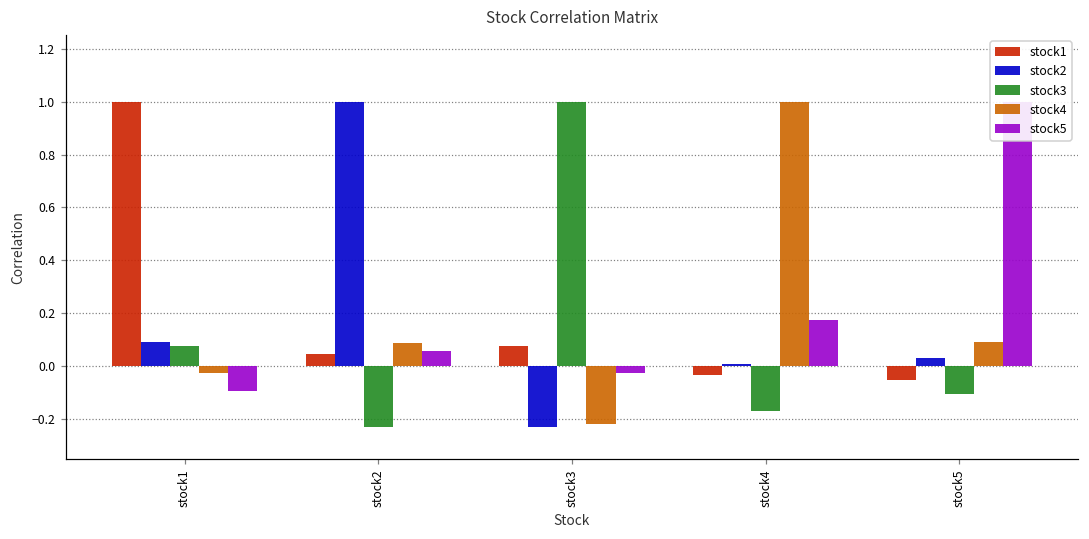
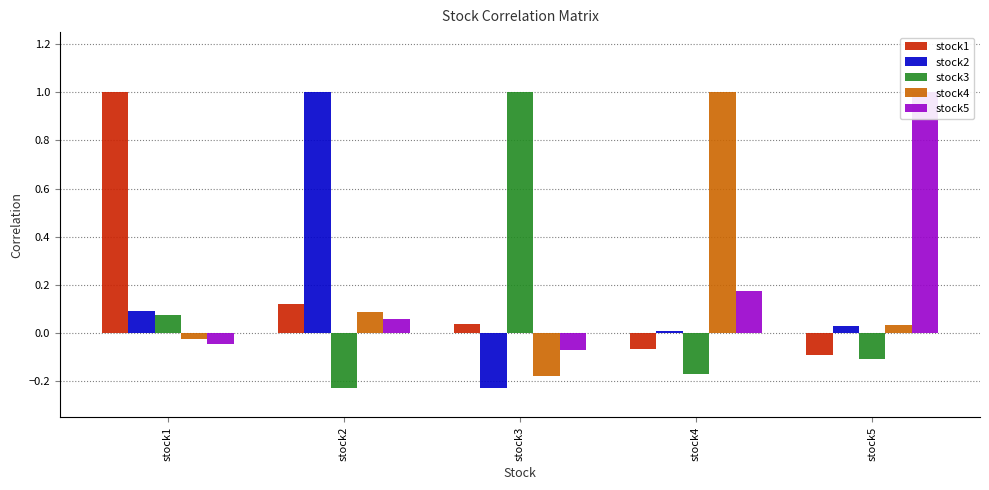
  {
    "stock1": {
      "stock1": 1.00,
-     "stock2": 0.05,
-     "stock3": 0.08,
-     "stock4": -0.03,
-     "stock5": -0.05
+     "stock2": 0.12,
+     "stock3": 0.04,
+     "stock4": -0.07,
+     "stock5": -0.09
    },
    "stock2": {
      "stock1": 0.09,
      "stock2": 1.00,
      "stock3": -0.23,
      "stock4": 0.01,
      "stock5": 0.03
    },
    "stock3": {
      "stock1": 0.08,
      "stock2": -0.23,
      "stock3": 1.00,
      "stock4": -0.17,
      "stock5": -0.11
    },
    "stock4": {
      "stock1": -0.02,
      "stock2": 0.09,
-     "stock3": -0.22,
+     "stock3": -0.18,
      "stock4": 1.00,
-     "stock5": 0.09
+     "stock5": 0.03
    },
    "stock5": {
-     "stock1": -0.09,
+     "stock1": -0.04,
      "stock2": 0.06,
-     "stock3": -0.02,
+     "stock3": -0.07,
      "stock4": 0.17
    }
  }
